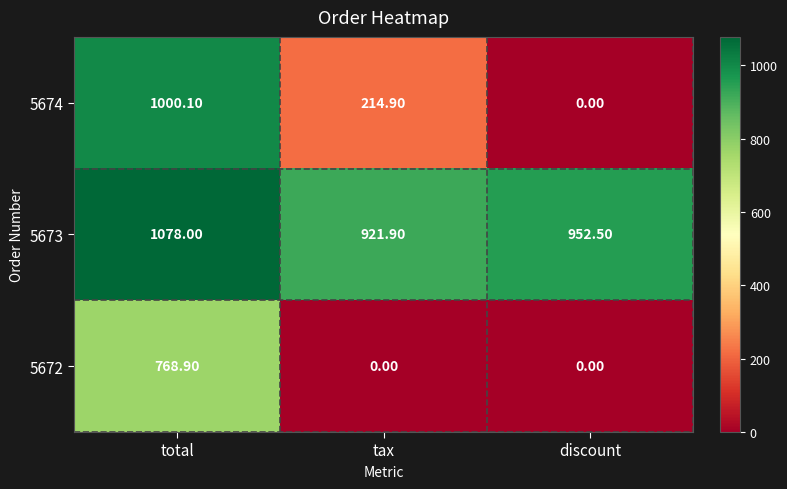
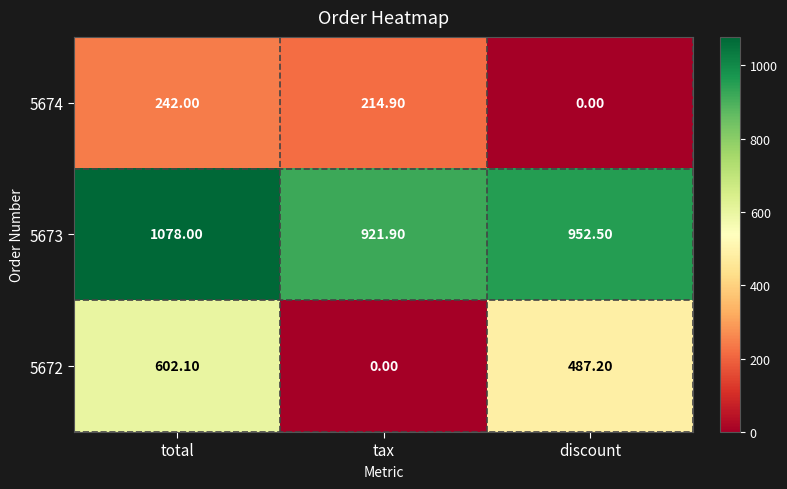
  {
    "5674": {
-     "total": 1000.10,
+     "total": 242.00,
      "tax": 214.90,
      "discount": 0.00
    },
    "5673": {
      "total": 1078.00,
      "tax": 921.90,
      "discount": 952.50
    },
    "5672": {
-     "total": 768.90,
+     "total": 602.10,
      "tax": 0.00,
-     "discount": 0.00
+     "discount": 487.20
    }
  }
